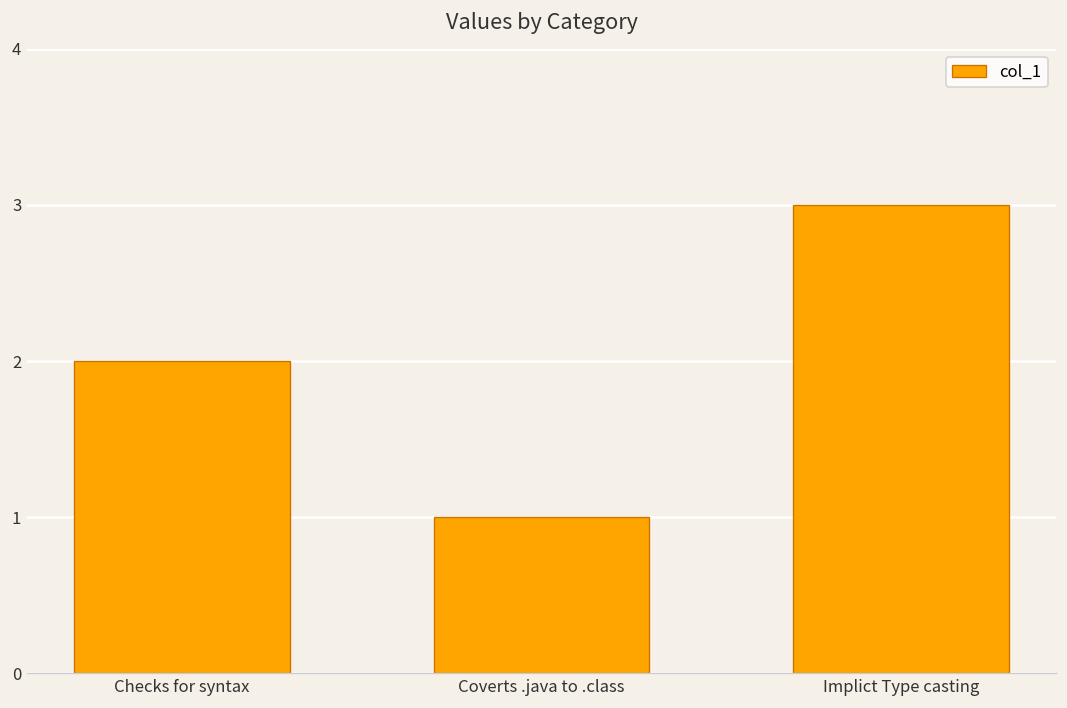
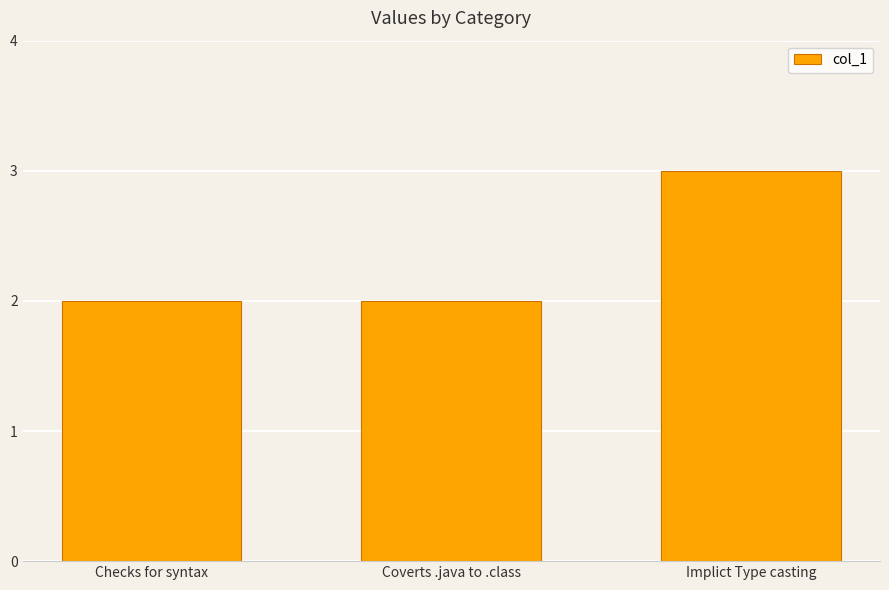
  {
    "Checks for syntax": 2,
-   "Coverts .java to .class": 1,
+   "Coverts .java to .class": 2,
    "Implict Type casting": 3
  }
